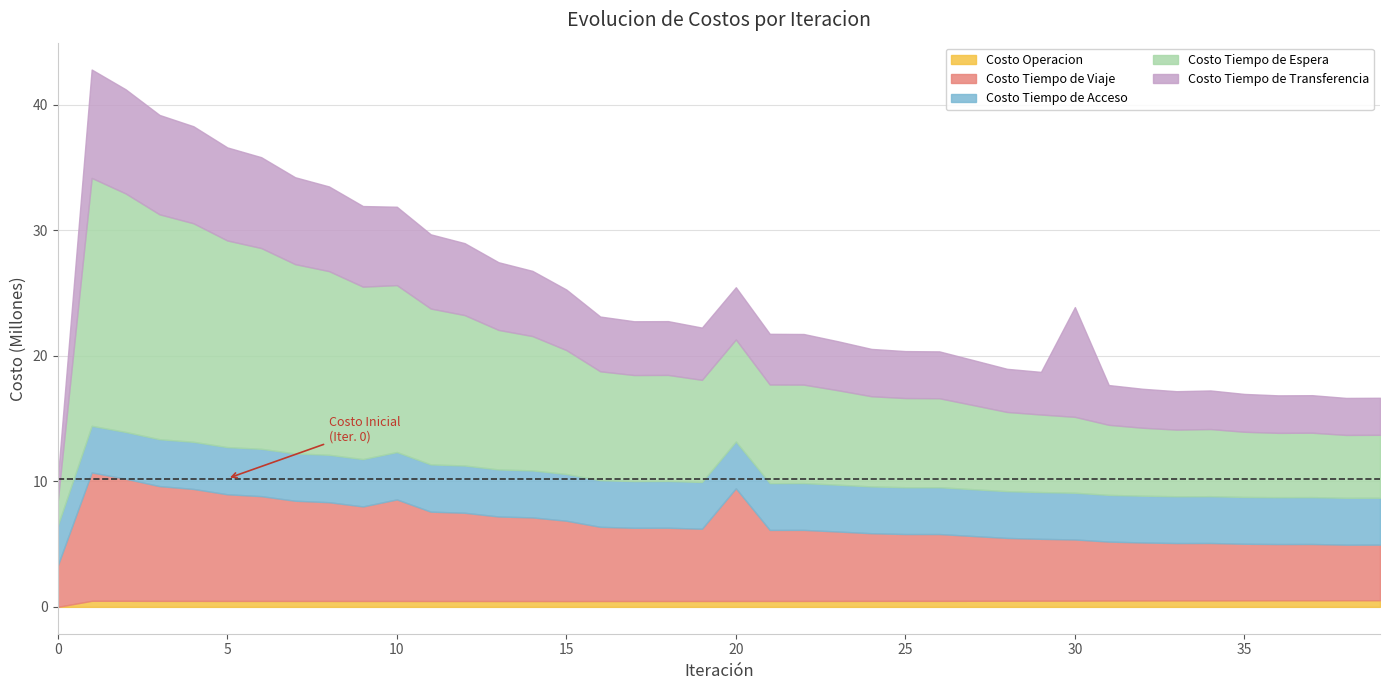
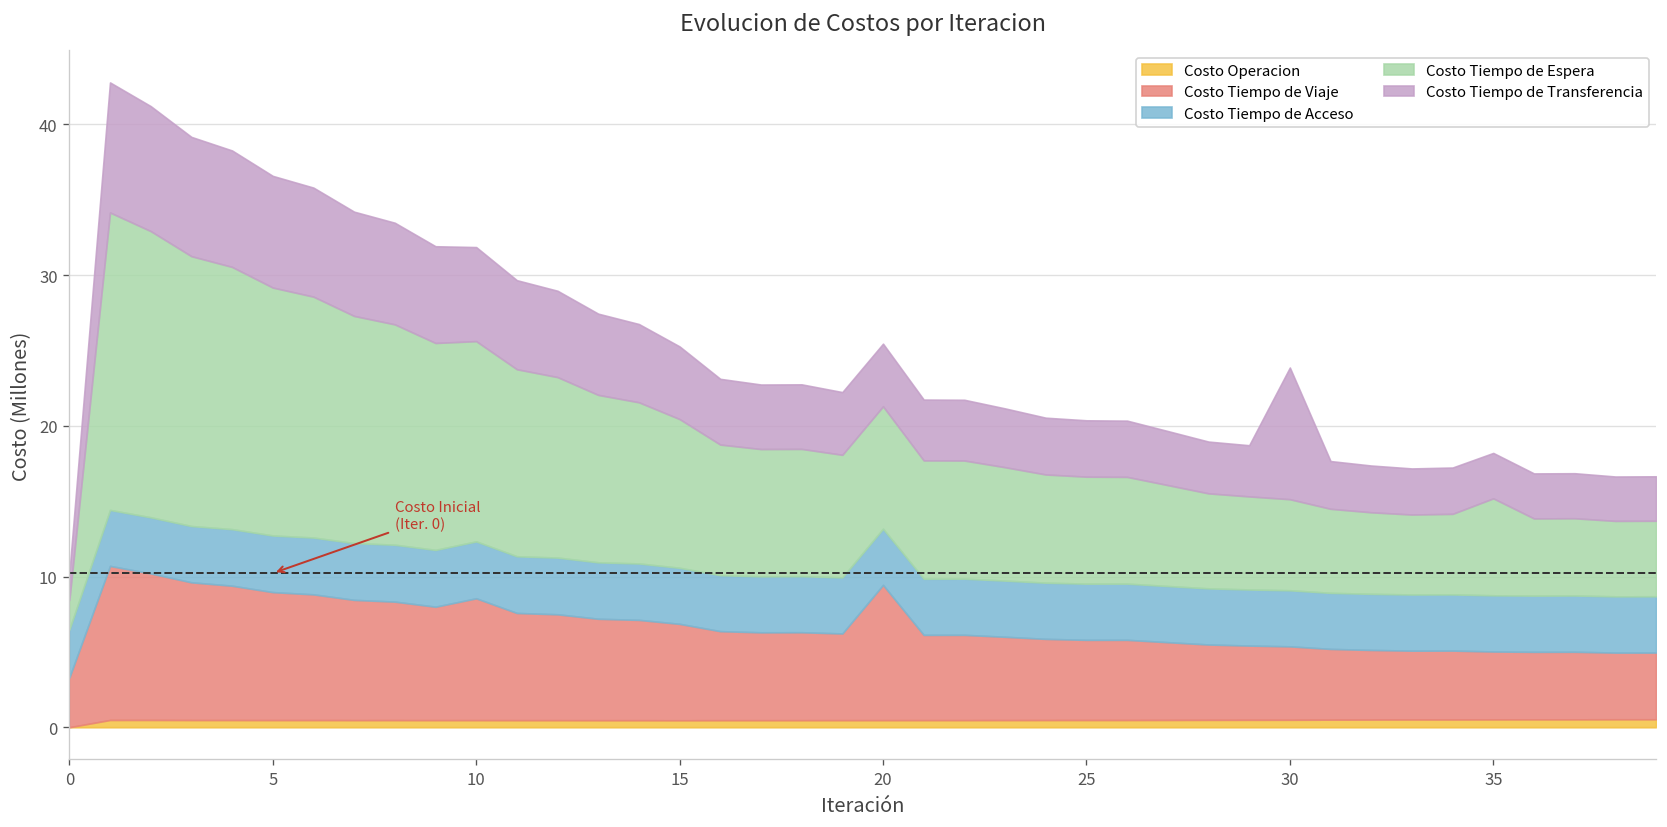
  {
    "Costo Operacion": {
      "0": 0.0,
      "5": 0.5,
      "10": 0.5,
      "15": 0.5,
      "20": 0.5,
      "25": 0.5,
      "30": 0.5,
      "35": 0.5
    },
    "Costo Tiempo de Viaje": {
      "0": 3.3,
      "5": 8.5,
      "10": 8.1,
      "15": 6.4,
      "20": 9.0,
      "25": 5.3,
      "30": 4.9,
      "35": 4.5
    },
    "Costo Tiempo de Acceso": {
      "0": 3.2,
      "5": 3.8,
      "15": 3.7,
      "20": 3.7,
      "25": 3.7,
      "30": 3.7,
      "35": 3.7
    },
    "Costo Tiempo de Espera": {
      "0": 2.0,
      "5": 16.5,
      "10": 13.3,
      "15": 9.9,
      "20": 8.1,
      "25": 7.1,
      "30": 6.0,
-     "35": 5.2
+     "35": 6.4
    },
    "Costo Tiempo de Transferencia": {
      "0": 1.8,
      "5": 7.4,
      "10": 6.2,
      "15": 4.8,
      "20": 4.2,
      "25": 3.7,
      "30": 8.7,
      "35": 3.0
    }
  }
